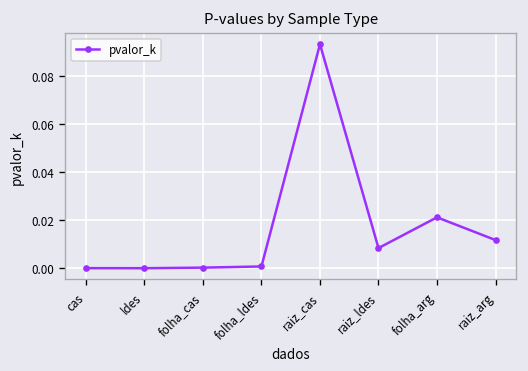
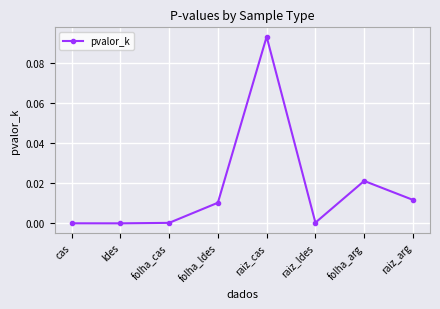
  {
    "cas": 0.000,
    "ldes": 0.000,
    "folha_cas": 0.000,
-   "folha_ldes": 0.001,
+   "folha_ldes": 0.010,
    "raiz_cas": 0.093,
-   "raiz_ldes": 0.008,
+   "raiz_ldes": 0.000,
    "folha_arg": 0.021,
    "raiz_arg": 0.012
  }
